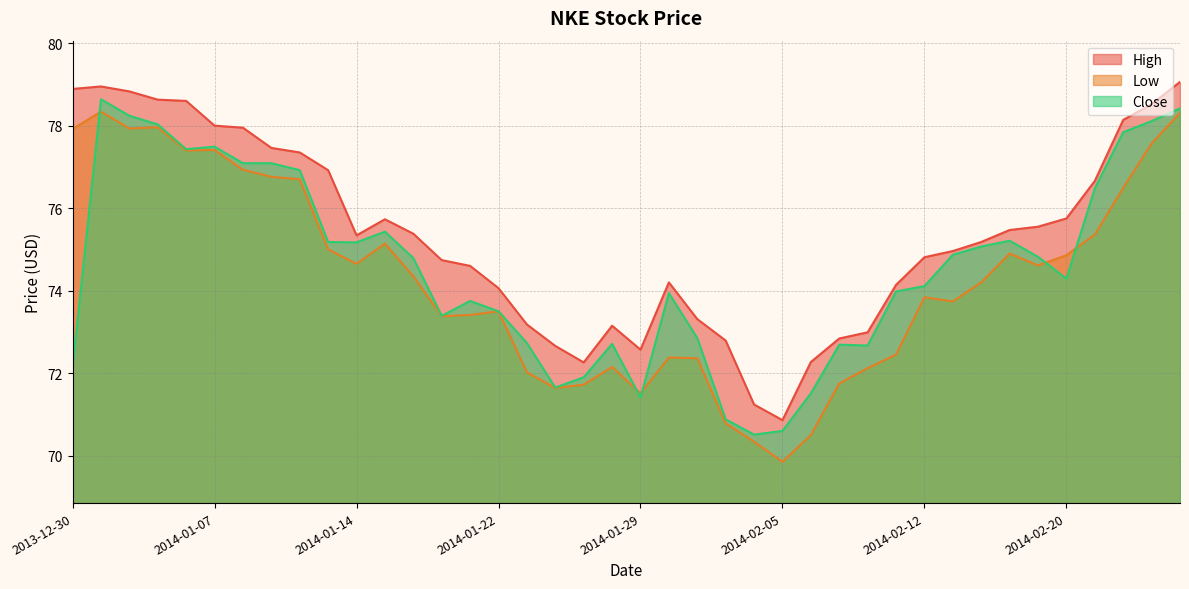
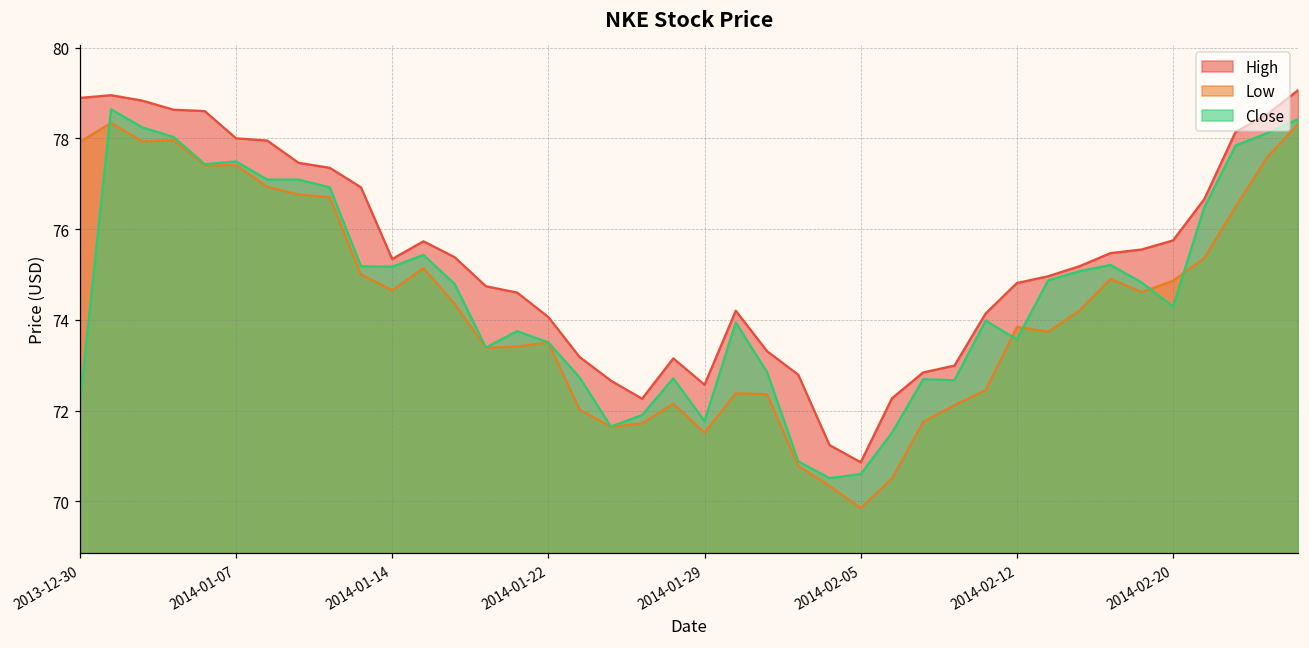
  {
    "Close": {
      "2013-12-30": 72.2,
      "2014-01-07": 77.5,
      "2014-01-14": 75.2,
-     "2014-01-29": 71.4,
+     "2014-01-29": 71.8,
      "2014-02-05": 70.6,
-     "2014-02-12": 74.1,
+     "2014-02-12": 73.6,
      "2014-02-20": 74.3
    }
  }
